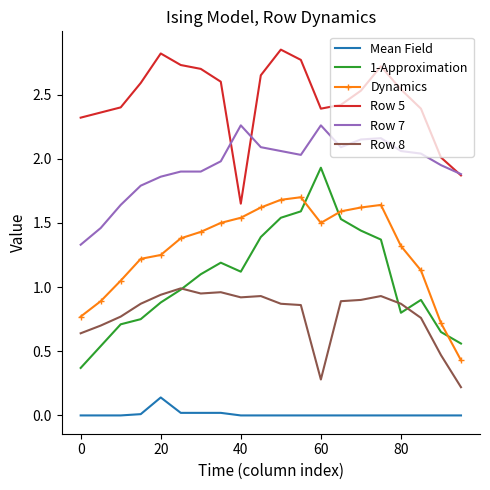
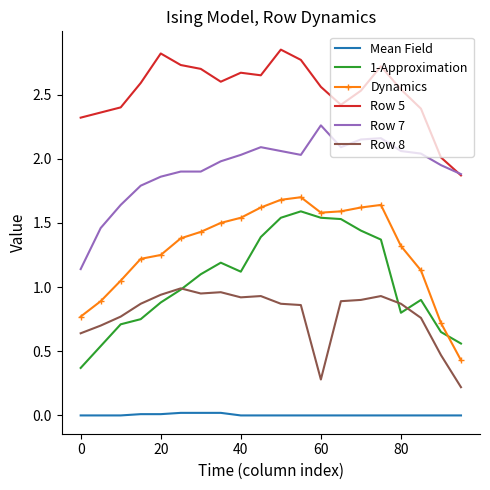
  {
    "Mean Field": {
      "0": 0.00,
-     "20": 0.14,
+     "20": 0.01,
      "40": 0.00,
      "60": 0.00,
      "80": 0.00
    },
    "1-Approximation": {
      "0": 0.37,
      "20": 0.88,
      "40": 1.12,
-     "60": 1.93,
+     "60": 1.54,
      "80": 0.80
    },
    "Dynamics": {
      "0": 0.77,
      "20": 1.25,
      "40": 1.54,
-     "60": 1.50,
+     "60": 1.58,
      "80": 1.32
    },
    "Row 5": {
      "0": 2.32,
      "20": 2.82,
-     "40": 1.65,
-     "60": 2.39
+     "40": 2.67,
+     "60": 2.56
    },
    "Row 7": {
-     "0": 1.33,
+     "0": 1.14,
      "20": 1.86,
-     "40": 2.26,
+     "40": 2.03,
      "60": 2.26
    },
    "Row 8": {
      "0": 0.64,
      "20": 0.94,
      "40": 0.92,
      "60": 0.28,
      "80": 0.87
    }
  }
